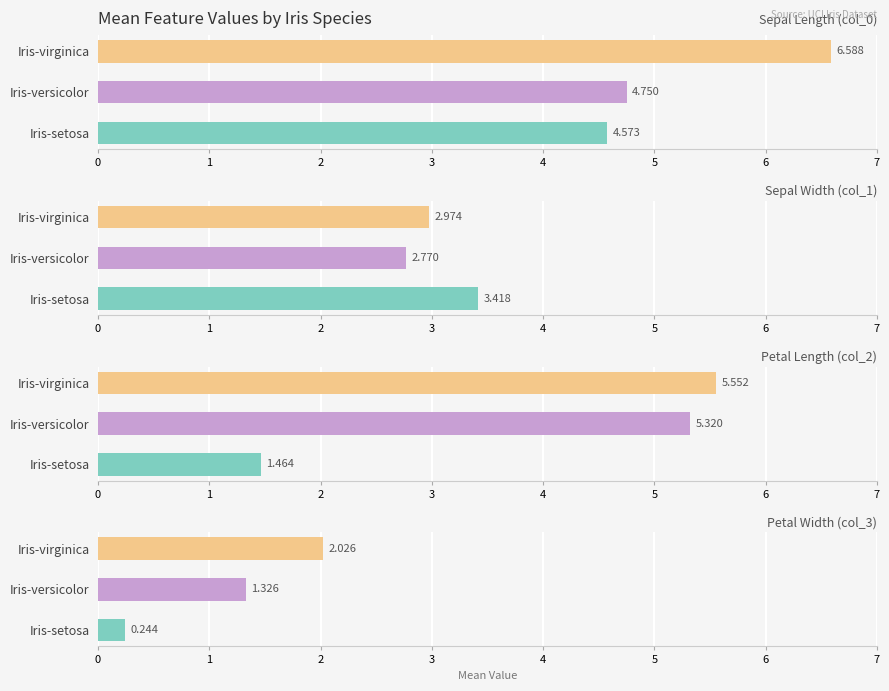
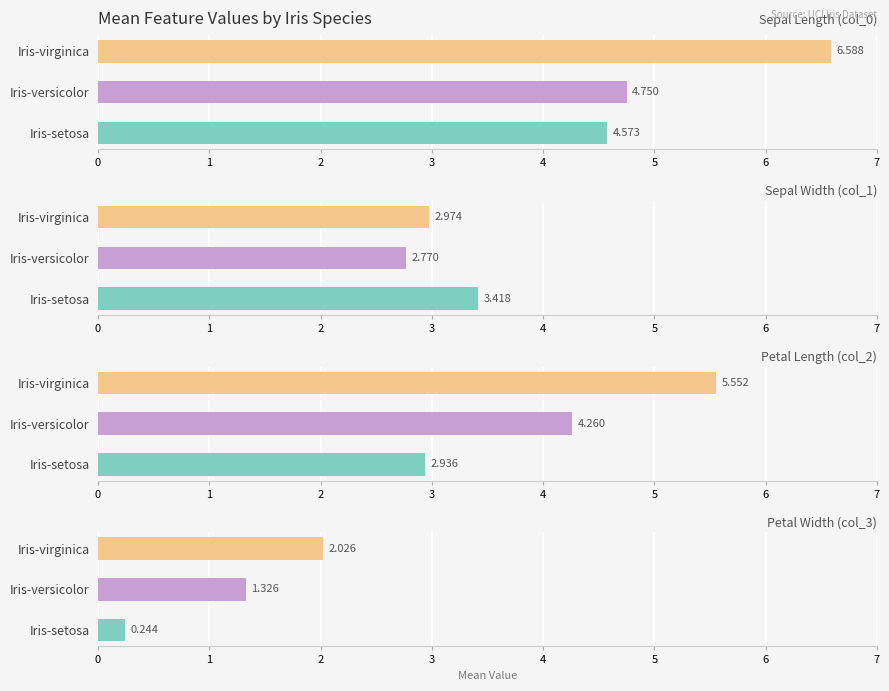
  {
    "Mean Feature Values by Iris Species": {
      "Iris-virginica": 6.588,
      "Iris-versicolor": 4.750,
      "Iris-setosa": 4.573
    },
    "Sepal Width (col_1)": {
      "Iris-virginica": 2.974,
      "Iris-versicolor": 2.770,
      "Iris-setosa": 3.418
    },
    "Petal Length (col_2)": {
      "Iris-virginica": 5.552,
-     "Iris-versicolor": 5.320,
-     "Iris-setosa": 1.464
+     "Iris-versicolor": 4.260,
+     "Iris-setosa": 2.936
    },
    "Petal Width (col_3)": {
      "Iris-virginica": 2.026,
      "Iris-versicolor": 1.326,
      "Iris-setosa": 0.244
    }
  }
